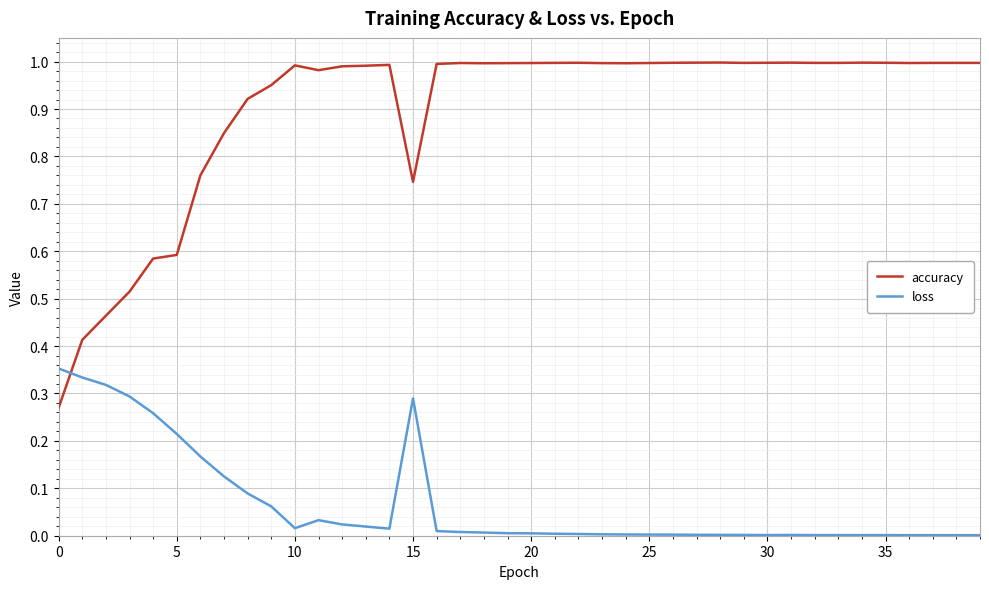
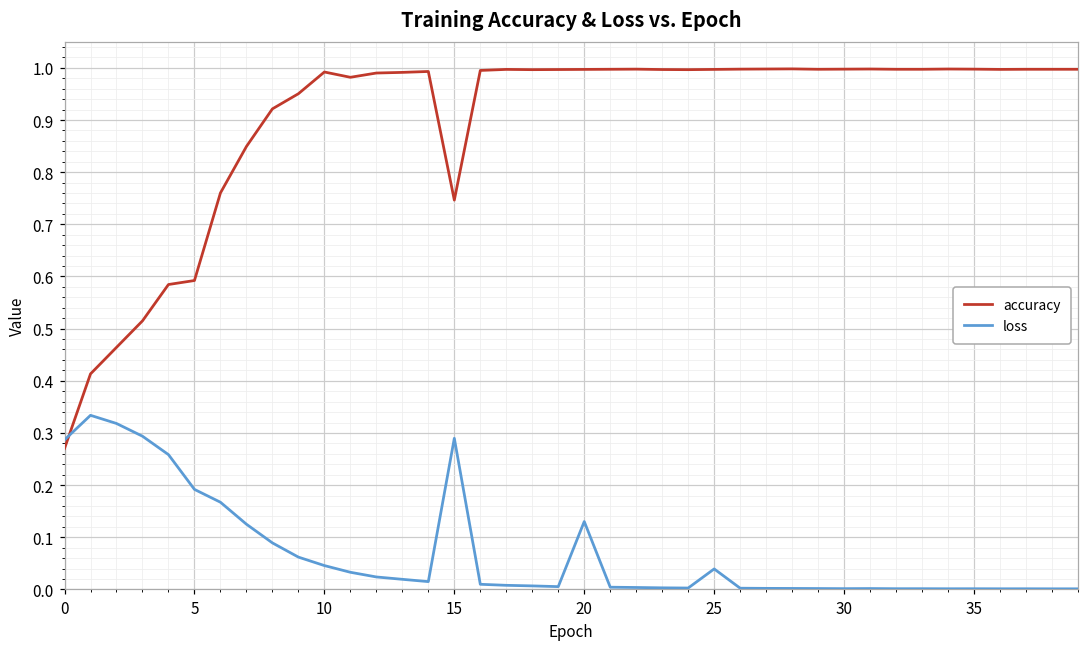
  {
    "accuracy": {
      "0": 0.27,
      "5": 0.59,
      "10": 0.99,
      "15": 0.75,
      "20": 1.00,
      "25": 1.00,
      "30": 1.00,
      "35": 1.00
    },
    "loss": {
-     "0": 0.35,
-     "5": 0.21,
-     "10": 0.02,
+     "0": 0.29,
+     "5": 0.19,
+     "10": 0.05,
      "15": 0.29,
-     "20": 0.01,
-     "25": 0.00,
+     "20": 0.13,
+     "25": 0.04,
      "30": 0.00,
      "35": 0.00
    }
  }
